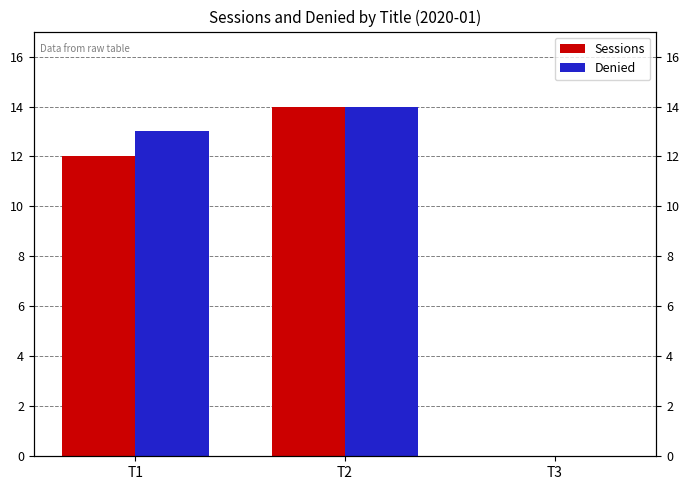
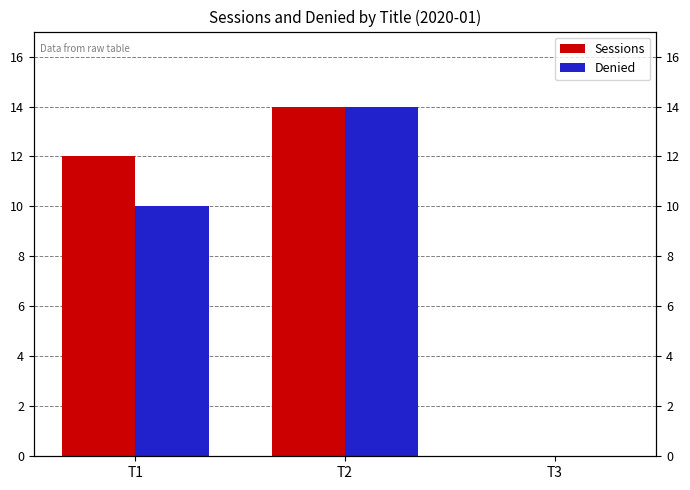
  {
    "Sessions": {
      "T1": 12,
      "T2": 14,
      "T3": 0
    },
    "Denied": {
-     "T1": 13,
+     "T1": 10,
      "T2": 14,
      "T3": 0
    }
  }
